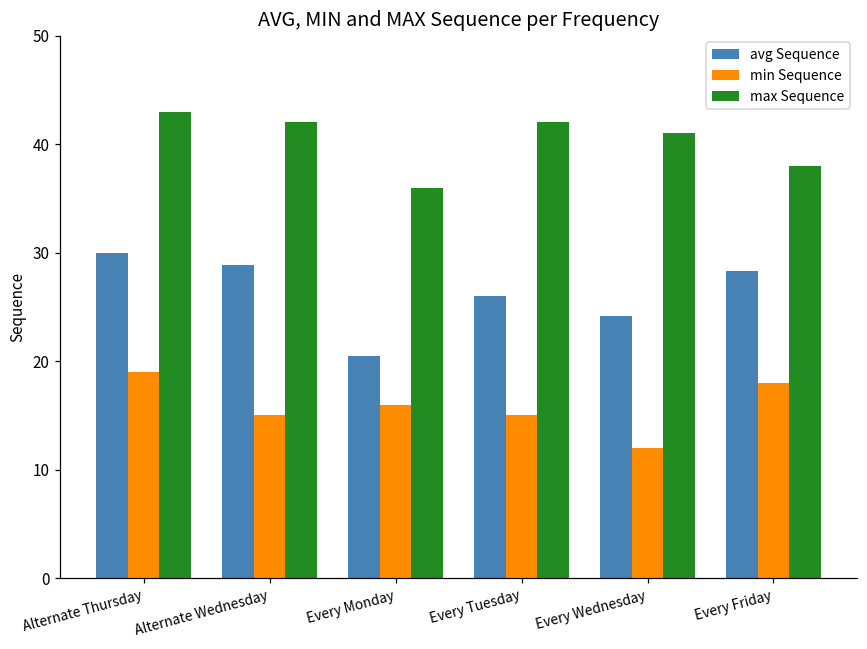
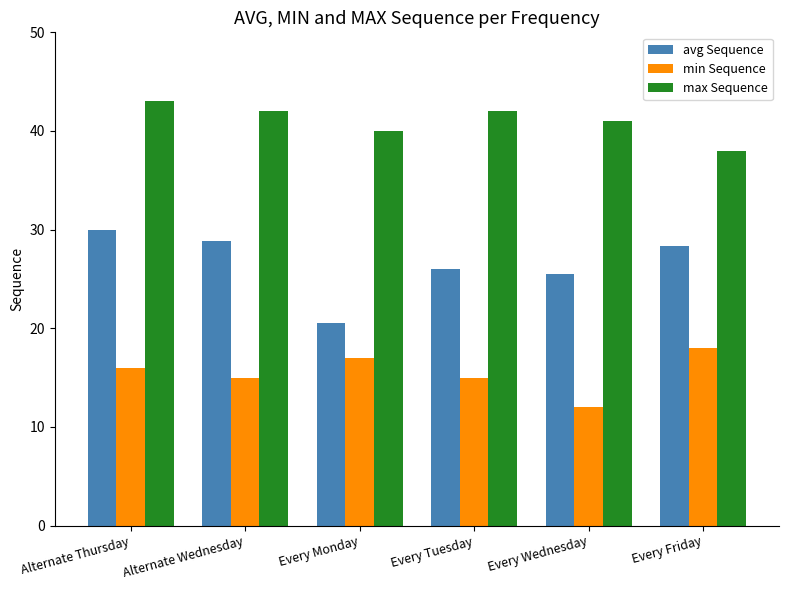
  {
    "avg Sequence": {
      "Alternate Thursday": 30,
      "Alternate Wednesday": 29,
      "Every Monday": 21,
      "Every Tuesday": 26,
-     "Every Wednesday": 24,
+     "Every Wednesday": 26,
      "Every Friday": 28
    },
    "min Sequence": {
-     "Alternate Thursday": 19,
+     "Alternate Thursday": 16,
      "Alternate Wednesday": 15,
-     "Every Monday": 16,
+     "Every Monday": 17,
      "Every Tuesday": 15,
      "Every Wednesday": 12,
      "Every Friday": 18
    },
    "max Sequence": {
      "Alternate Thursday": 43,
      "Alternate Wednesday": 42,
-     "Every Monday": 36,
+     "Every Monday": 40,
      "Every Tuesday": 42,
      "Every Wednesday": 41,
      "Every Friday": 38
    }
  }
